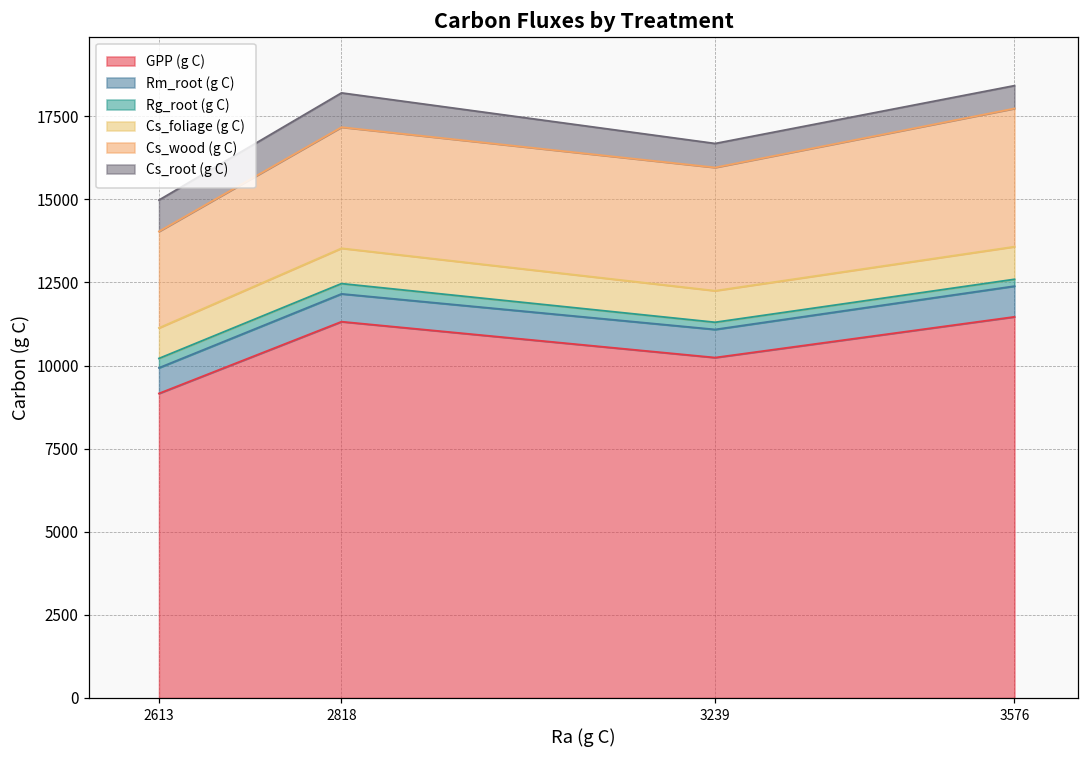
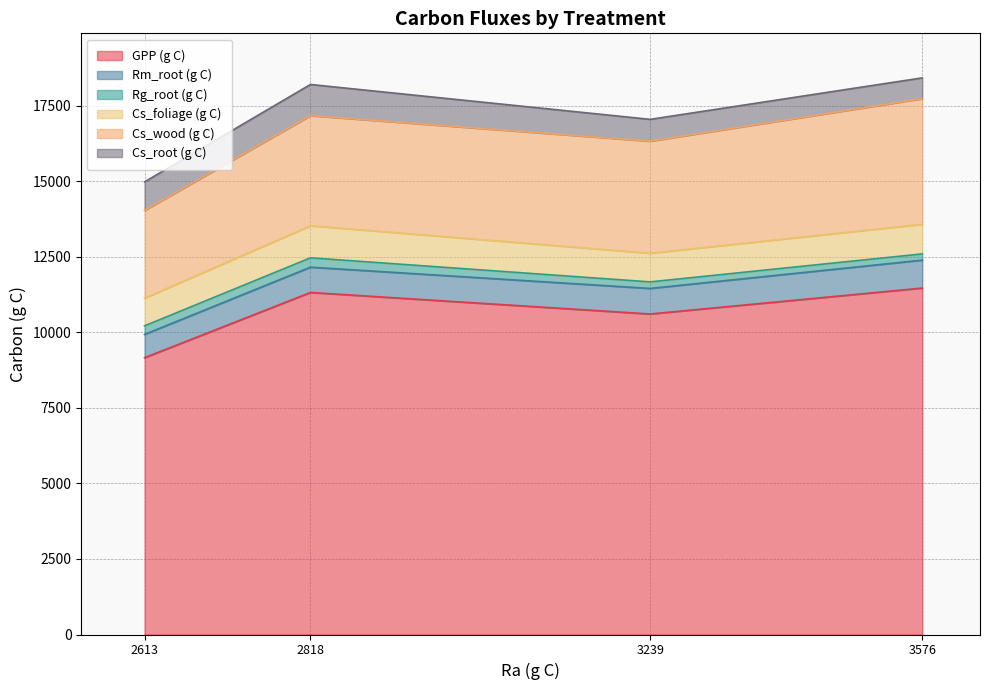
  {
    "GPP (g C)": {
      "2613": 9200,
      "2818": 11300,
-     "3239": 10200,
+     "3239": 10600,
      "3576": 11500
    }
  }
